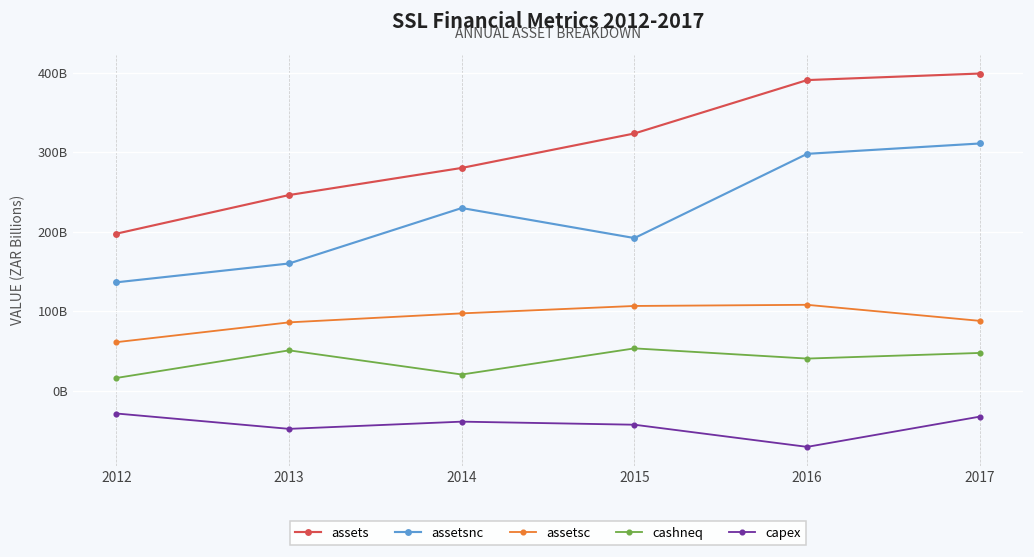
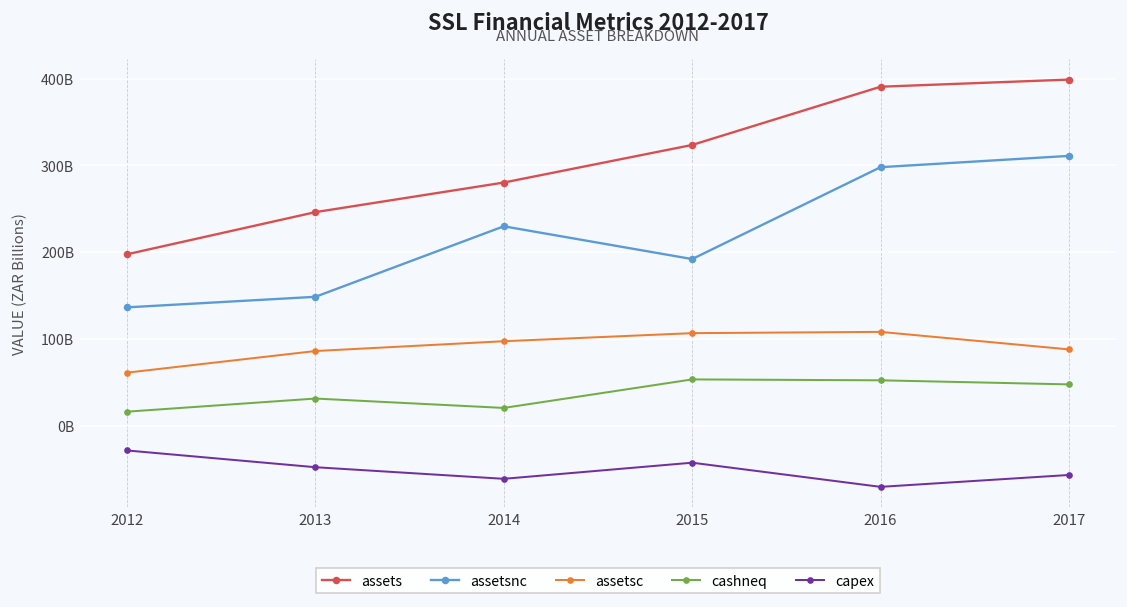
  {
    "assetsnc": {
      "2012": 140000000000,
-     "2013": 160000000000,
+     "2013": 150000000000,
      "2014": 230000000000,
      "2015": 190000000000,
      "2016": 300000000000,
      "2017": 310000000000
    },
    "cashneq": {
      "2012": 20000000000,
-     "2013": 50000000000,
+     "2013": 30000000000,
      "2014": 20000000000,
      "2015": 50000000000,
-     "2016": 40000000000,
+     "2016": 50000000000,
      "2017": 50000000000
    },
    "capex": {
      "2012": -30000000000,
      "2013": -50000000000,
-     "2014": -40000000000,
+     "2014": -60000000000,
      "2015": -40000000000,
      "2016": -70000000000,
-     "2017": -30000000000
+     "2017": -60000000000
    }
  }
